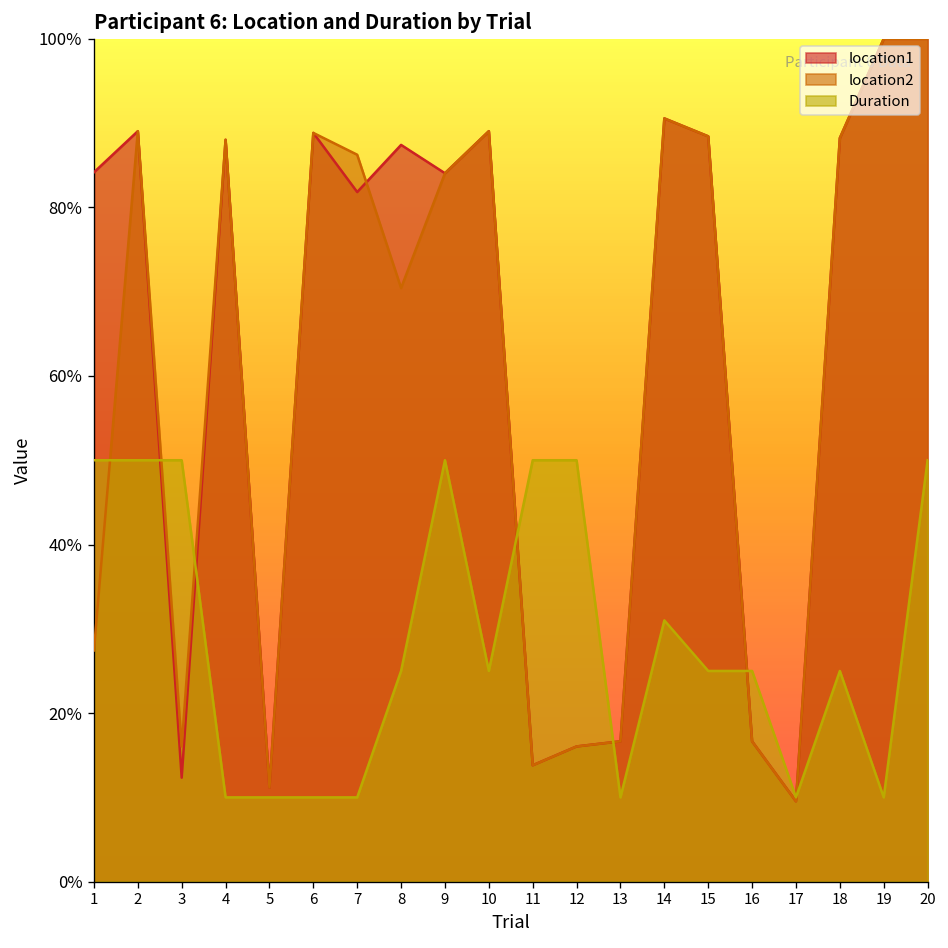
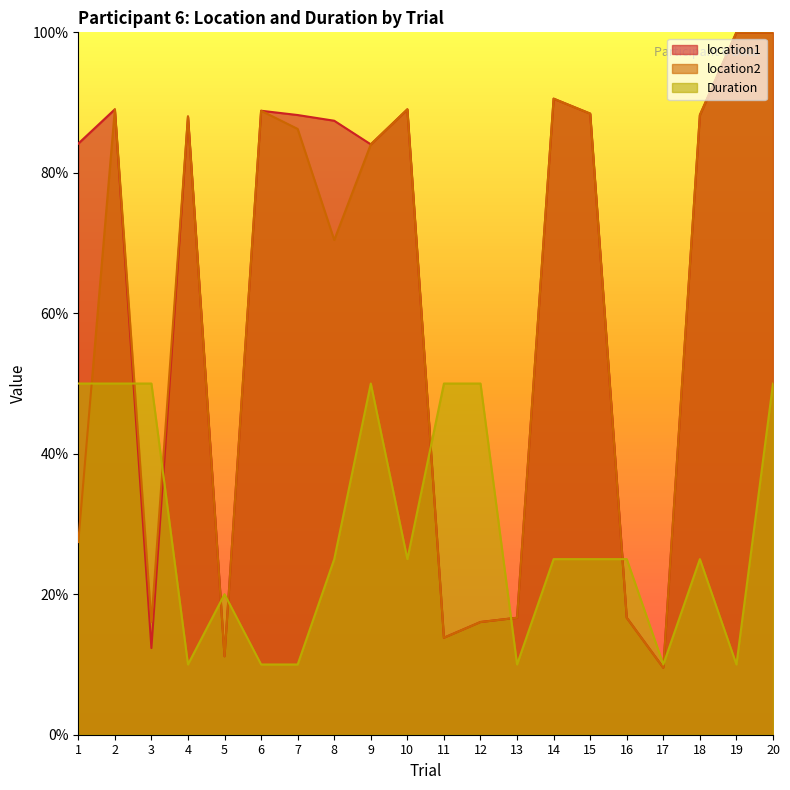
  {
    "location1": {
      "1": "84%",
      "3": "12%",
-     "7": "82%",
+     "7": "88%",
      "8": "87%"
    },
    "location2": {
      "1": "27%",
      "3": "16%",
      "7": "86%",
      "8": "70%"
    },
    "Duration": {
      "1": "50%",
      "2": "50%",
      "3": "50%",
      "4": "10%",
-     "5": "10%",
+     "5": "20%",
      "6": "10%",
      "7": "10%",
      "8": "25%",
      "9": "50%",
      "10": "25%",
      "11": "50%",
      "12": "50%",
      "13": "10%",
-     "14": "31%",
+     "14": "25%",
      "15": "25%",
      "16": "25%",
      "17": "10%",
      "18": "25%",
      "19": "10%",
      "20": "50%"
    }
  }
